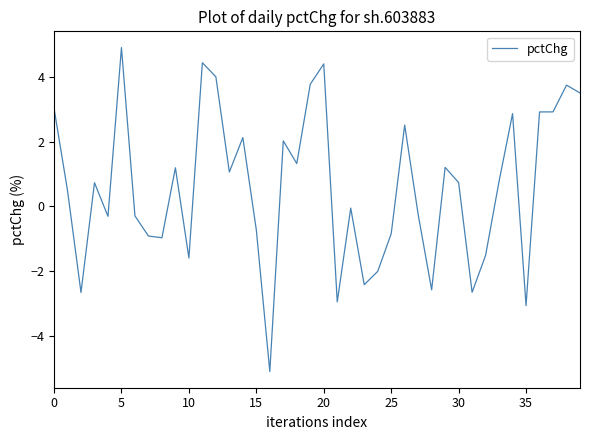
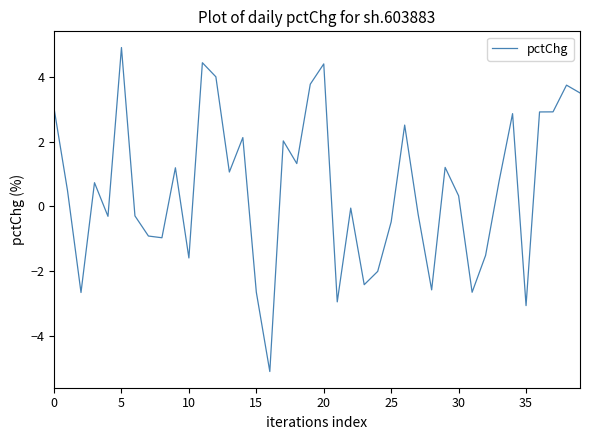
  {
    "0": 3.0,
    "5": 4.9,
    "10": -1.6,
-   "15": -0.7,
+   "15": -2.7,
    "20": 4.4,
-   "25": -0.8,
-   "30": 0.7,
+   "25": -0.5,
+   "30": 0.3,
    "35": -3.1
  }
